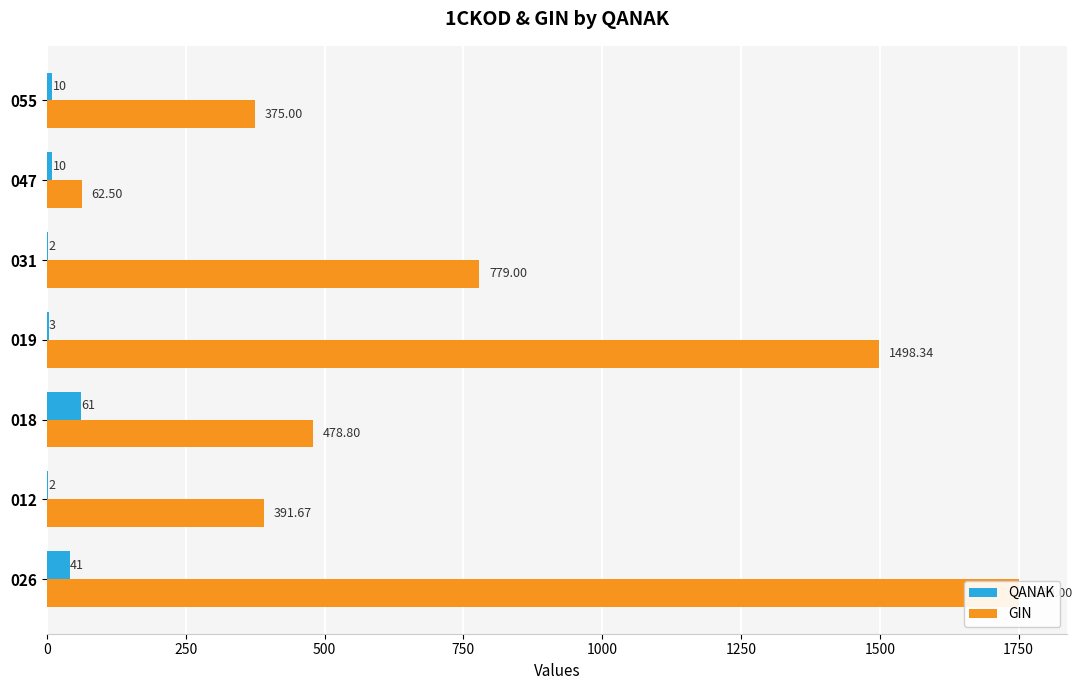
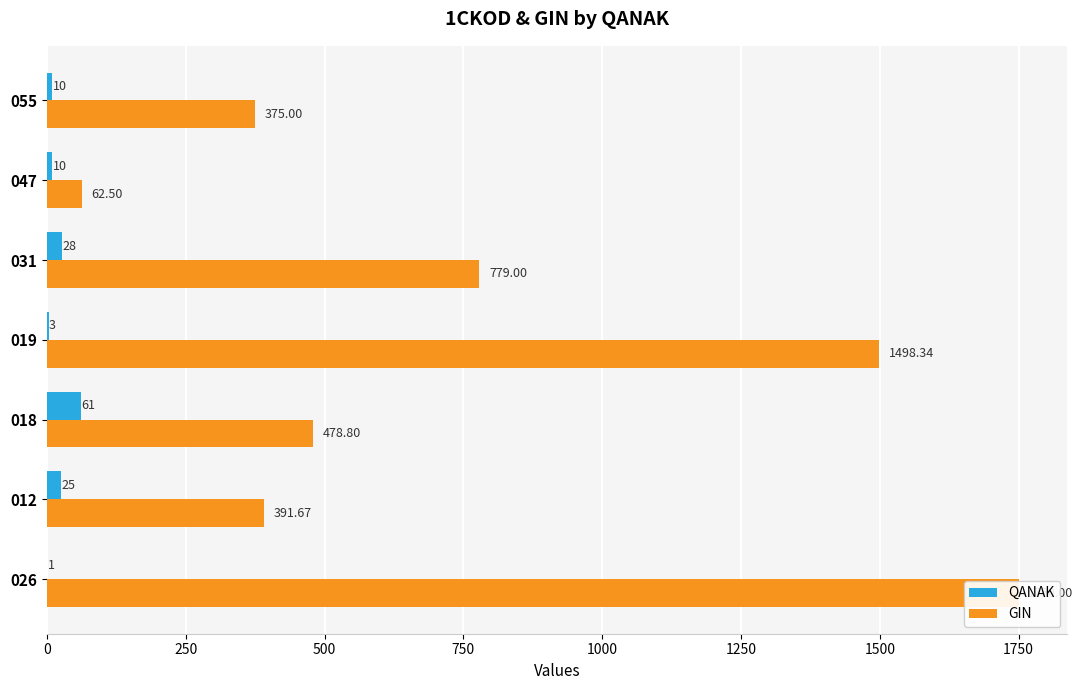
  {
    "QANAK": {
      "055": 10,
      "047": 10,
-     "031": 2,
+     "031": 28,
      "019": 3,
      "018": 61,
-     "012": 2,
-     "026": 41
+     "012": 25,
+     "026": 1
    },
    "GIN": {
      "055": 375.00,
      "047": 62.50,
      "031": 779.00,
      "019": 1498.34,
      "018": 478.80,
      "012": 391.67
    }
  }
